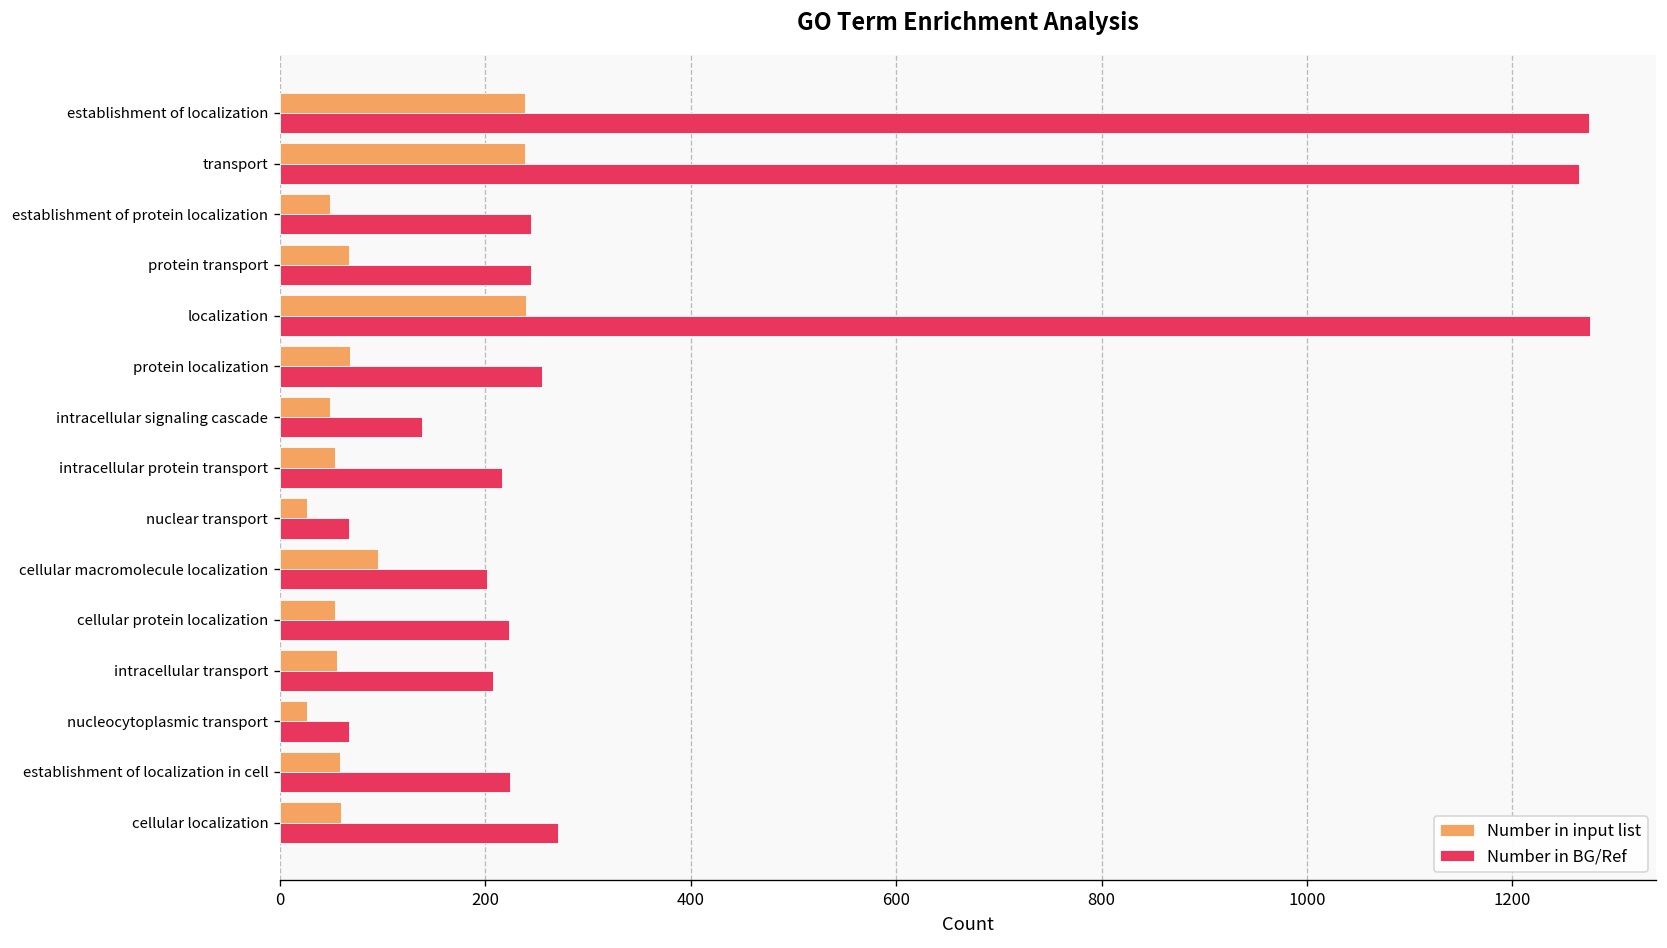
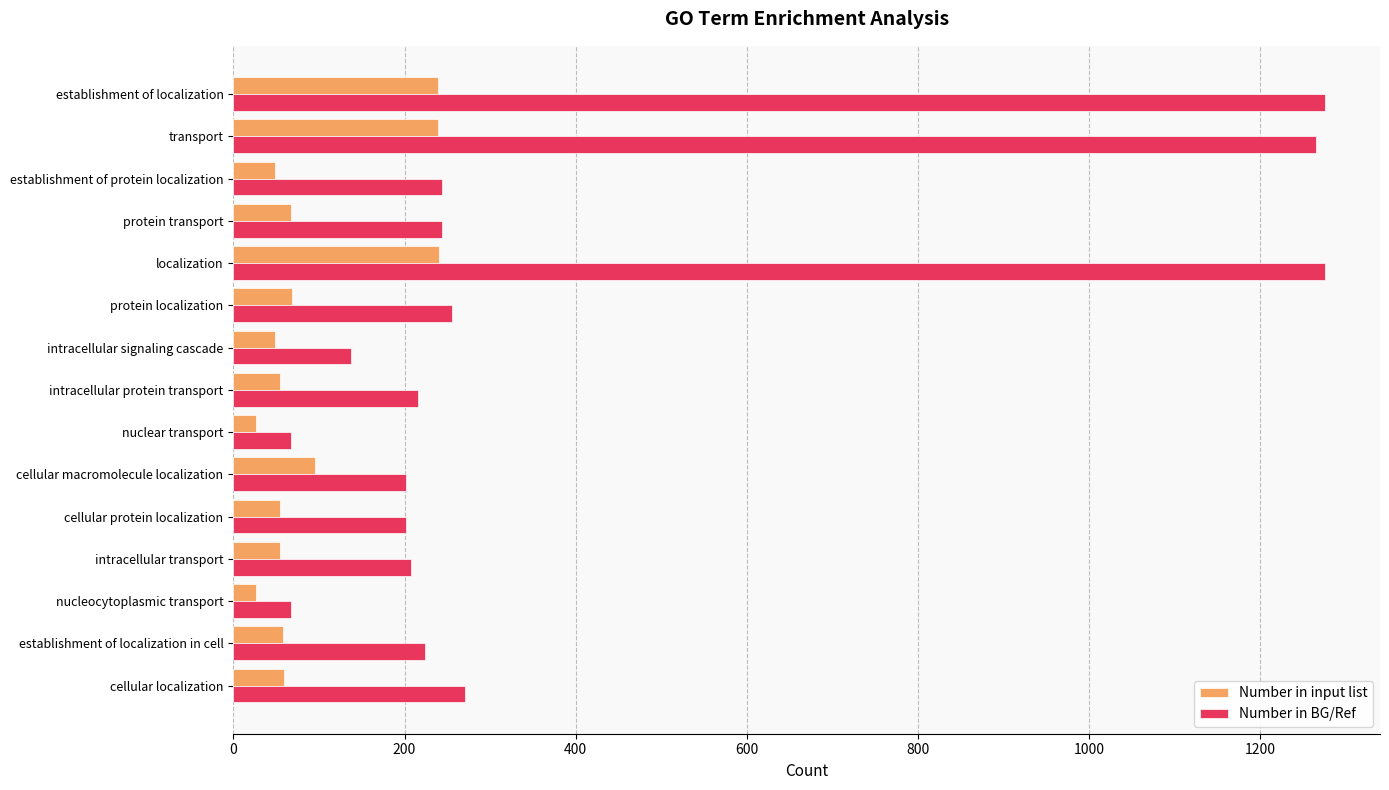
  {
    "Number in input list": {
      "establishment of localization": 240,
      "transport": 240,
      "establishment of protein localization": 50,
      "protein transport": 70,
      "localization": 240,
      "protein localization": 70,
      "intracellular signaling cascade": 50,
      "intracellular protein transport": 50,
      "nuclear transport": 30,
      "cellular macromolecule localization": 100,
      "cellular protein localization": 50,
      "intracellular transport": 60,
      "nucleocytoplasmic transport": 30,
      "establishment of localization in cell": 60,
      "cellular localization": 60
    },
    "Number in BG/Ref": {
      "establishment of localization": 1280,
      "transport": 1270,
      "establishment of protein localization": 240,
      "protein transport": 240,
      "localization": 1280,
      "protein localization": 260,
      "intracellular signaling cascade": 140,
      "intracellular protein transport": 220,
      "nuclear transport": 70,
      "cellular macromolecule localization": 200,
-     "cellular protein localization": 220,
+     "cellular protein localization": 200,
      "intracellular transport": 210,
      "nucleocytoplasmic transport": 70,
      "establishment of localization in cell": 220,
      "cellular localization": 270
    }
  }
